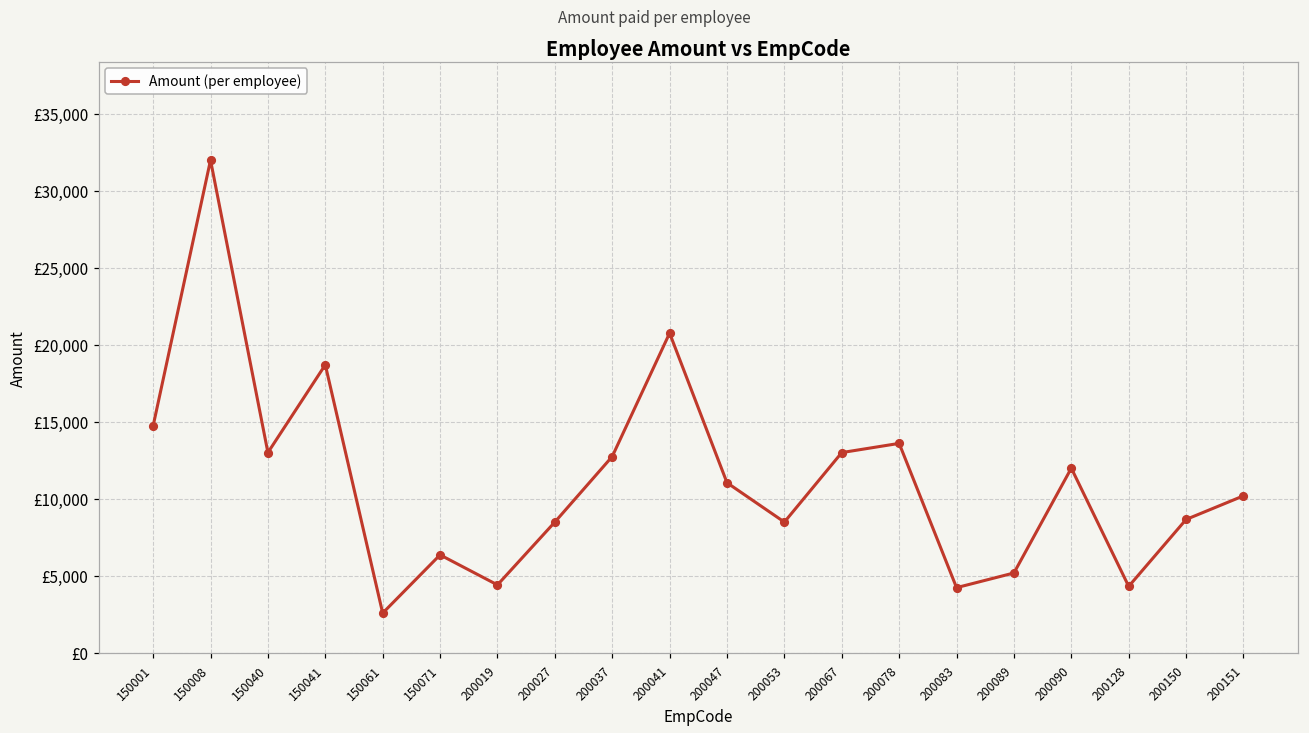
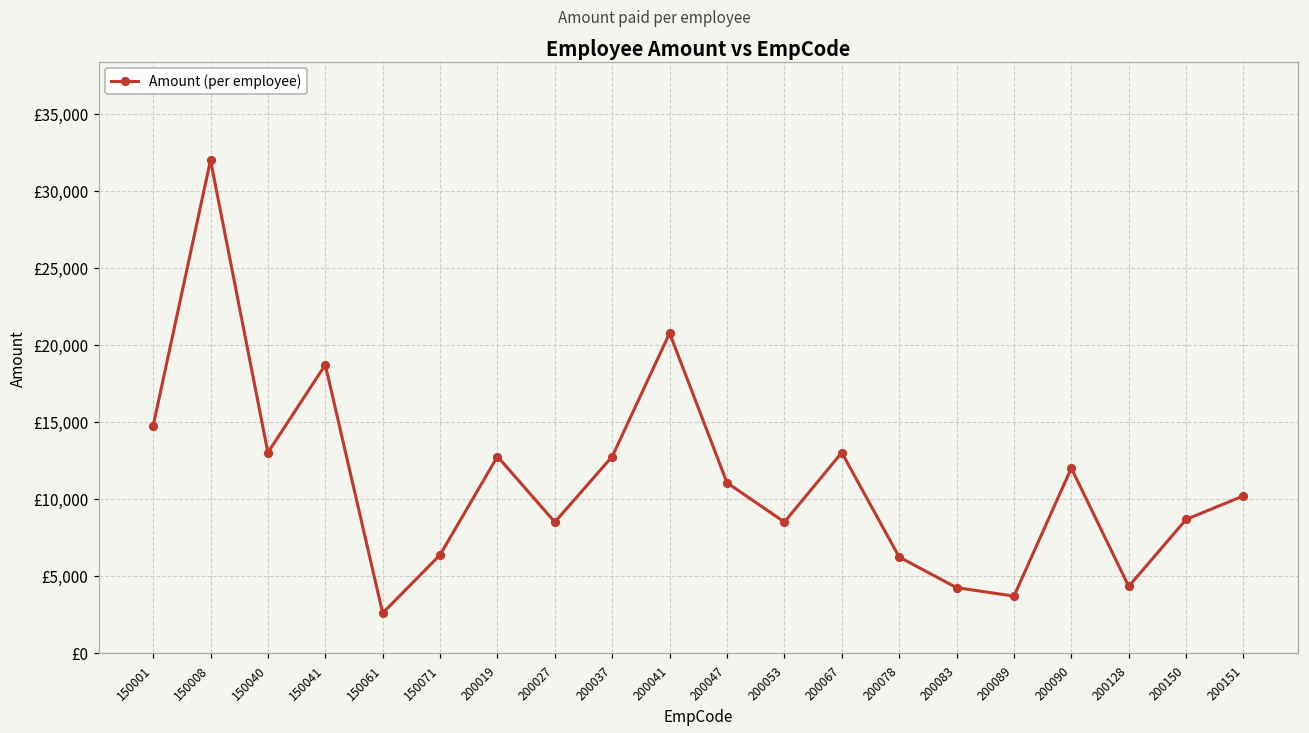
  {
    "150001": "£14,800",
    "150008": "£32,000",
    "150040": "£13,000",
    "150041": "£18,700",
    "150061": "£2,600",
    "150071": "£6,400",
-   "200019": "£4,400",
+   "200019": "£12,800",
    "200027": "£8,500",
    "200037": "£12,800",
    "200041": "£20,800",
    "200047": "£11,100",
    "200053": "£8,500",
    "200067": "£13,000",
-   "200078": "£13,600",
+   "200078": "£6,200",
    "200083": "£4,300",
-   "200089": "£5,200",
+   "200089": "£3,700",
    "200090": "£12,000",
    "200128": "£4,300",
    "200150": "£8,700",
    "200151": "£10,200"
  }
